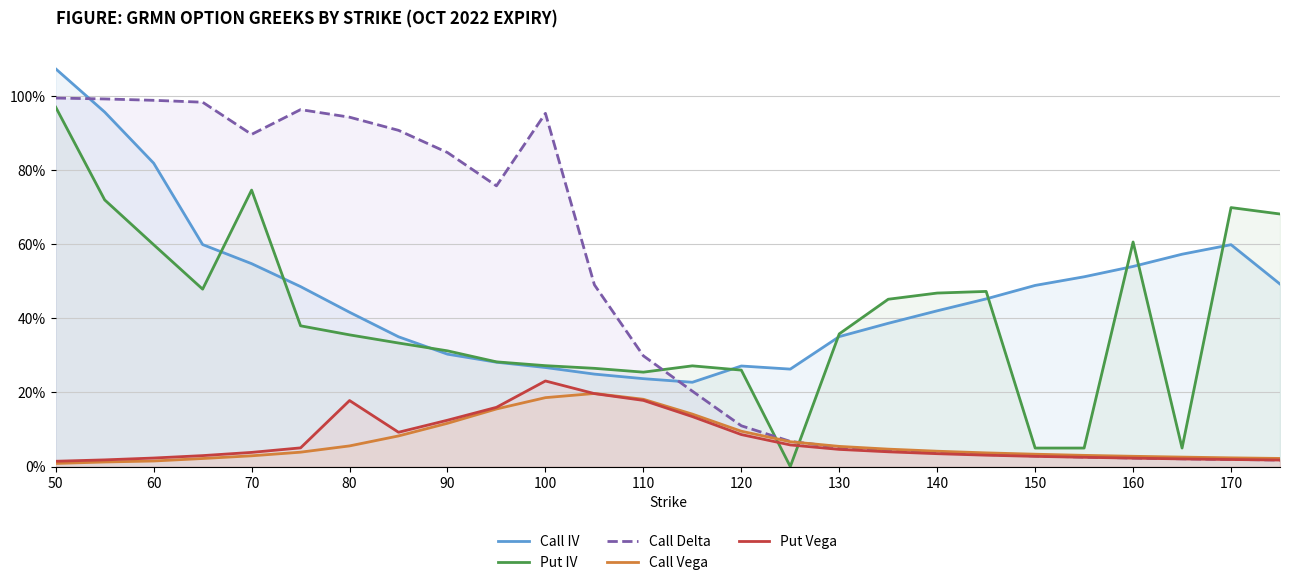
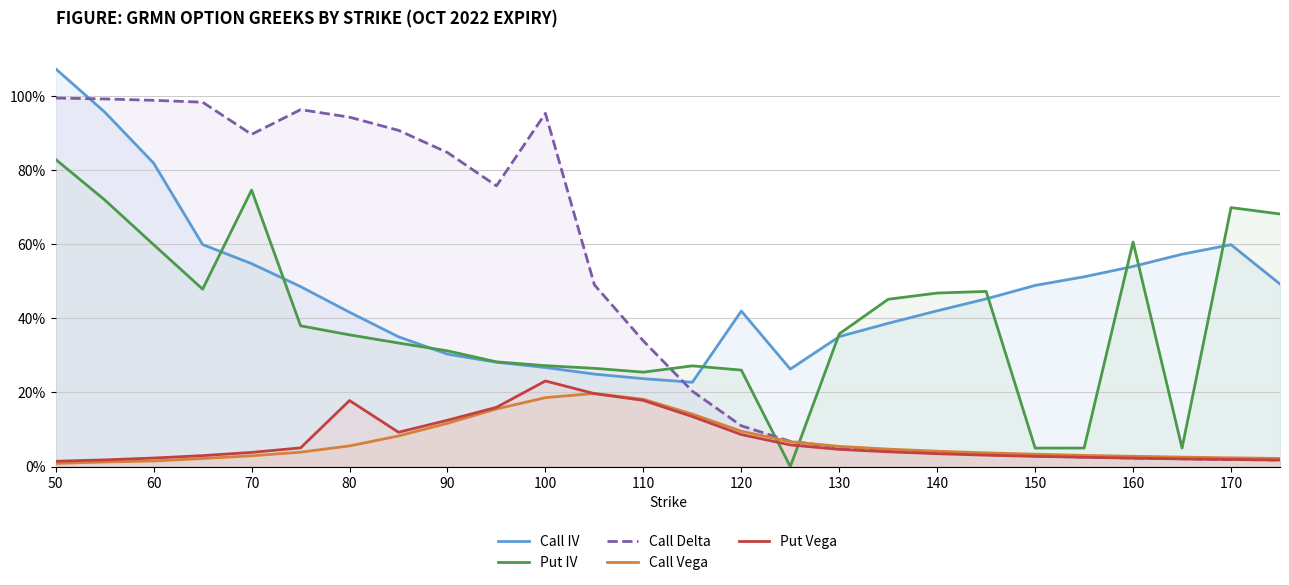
  {
    "Call IV": {
      "50": "107%",
      "60": "82%",
      "70": "55%",
      "80": "42%",
      "90": "30%",
      "110": "24%",
-     "120": "27%",
+     "120": "42%",
      "130": "35%",
      "140": "42%",
      "150": "49%",
      "160": "54%",
      "170": "60%"
    },
    "Put IV": {
-     "50": "97%",
+     "50": "83%",
      "60": "60%",
      "70": "75%",
      "80": "36%",
      "90": "31%",
      "110": "25%",
      "120": "26%",
      "130": "36%",
      "140": "47%",
      "150": "5%",
      "160": "61%",
      "170": "70%"
    },
    "Call Delta": {
      "50": "99%",
      "60": "99%",
      "70": "90%",
      "80": "94%",
      "90": "85%",
      "100": "95%",
-     "110": "30%",
+     "110": "34%",
      "120": "11%"
    },
    "Call Vega": {
      "60": "2%",
      "70": "3%",
      "80": "6%",
      "90": "12%",
      "100": "19%",
      "120": "10%"
    },
    "Put Vega": {
      "60": "2%",
      "70": "4%",
      "80": "18%",
      "90": "13%",
      "100": "23%",
      "120": "9%"
    }
  }
